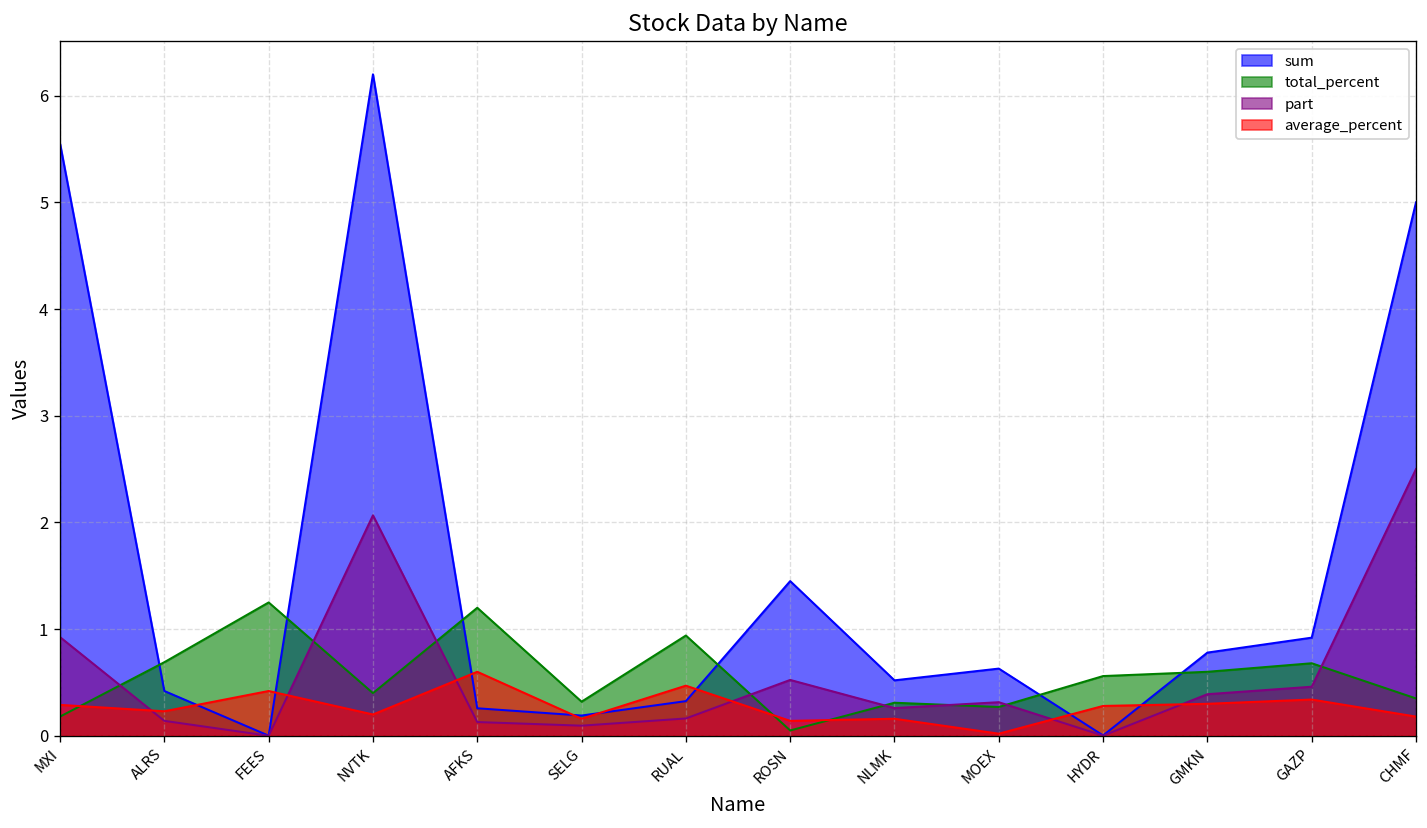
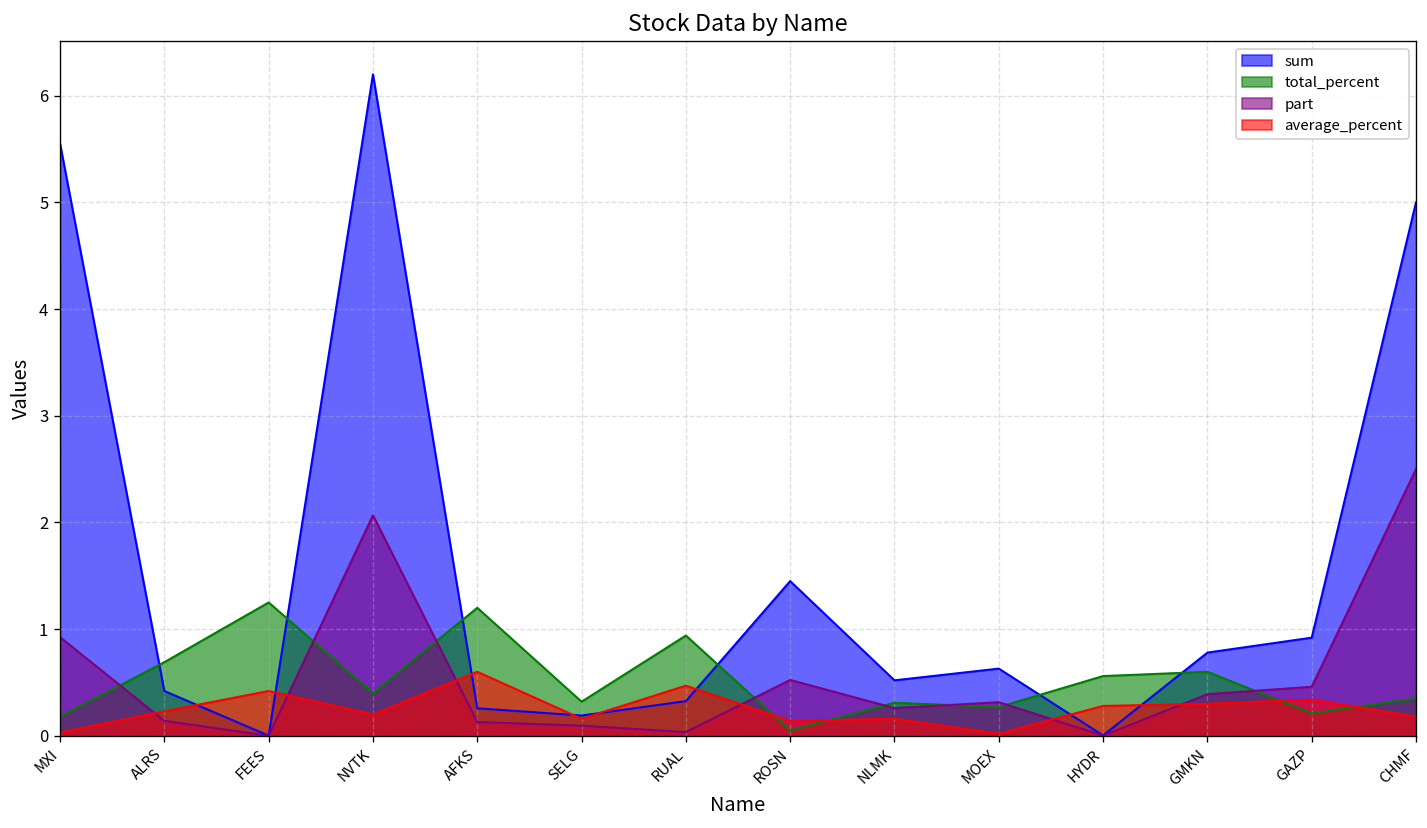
  {
    "sum": {
      "MXI": 5.6,
      "ALRS": 0.4,
      "NVTK": 6.2,
      "AFKS": 0.3,
      "SELG": 0.2,
      "RUAL": 0.3,
      "ROSN": 1.4,
      "NLMK": 0.5,
      "MOEX": 0.6,
      "GMKN": 0.8,
      "GAZP": 0.9,
      "CHMF": 5.0
    },
    "total_percent": {
      "MXI": 0.2,
      "ALRS": 0.7,
      "FEES": 1.3,
      "NVTK": 0.4,
      "AFKS": 1.2,
      "SELG": 0.3,
      "RUAL": 0.9,
      "ROSN": 0.1,
      "NLMK": 0.3,
      "MOEX": 0.3,
      "HYDR": 0.6,
      "GMKN": 0.6,
-     "GAZP": 0.7,
+     "GAZP": 0.2,
      "CHMF": 0.4
    },
    "part": {
      "MXI": 0.9,
      "ALRS": 0.1,
      "NVTK": 2.1,
      "AFKS": 0.1,
      "SELG": 0.1,
-     "RUAL": 0.2,
+     "RUAL": 0.0,
      "ROSN": 0.5,
      "NLMK": 0.3,
      "MOEX": 0.3,
      "GMKN": 0.4,
      "GAZP": 0.5,
      "CHMF": 2.5
    },
    "average_percent": {
-     "MXI": 0.3,
+     "MXI": 0.0,
      "ALRS": 0.2,
      "FEES": 0.4,
      "NVTK": 0.2,
      "AFKS": 0.6,
      "SELG": 0.2,
      "RUAL": 0.5,
      "ROSN": 0.1,
      "NLMK": 0.2,
      "MOEX": 0.0,
      "HYDR": 0.3,
      "GMKN": 0.3,
      "GAZP": 0.3,
      "CHMF": 0.2
    }
  }
